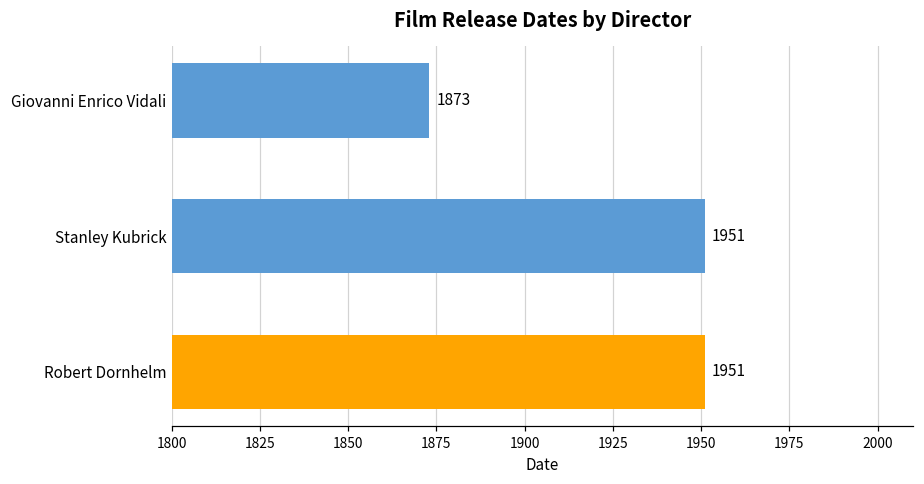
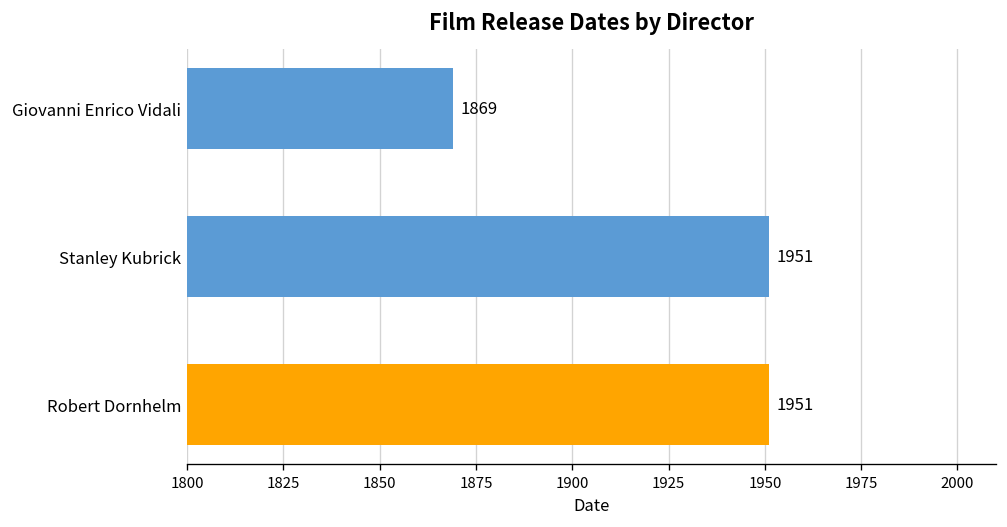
  {
-   "Giovanni Enrico Vidali": 1873,
+   "Giovanni Enrico Vidali": 1869,
    "Stanley Kubrick": 1951,
    "Robert Dornhelm": 1951
  }
